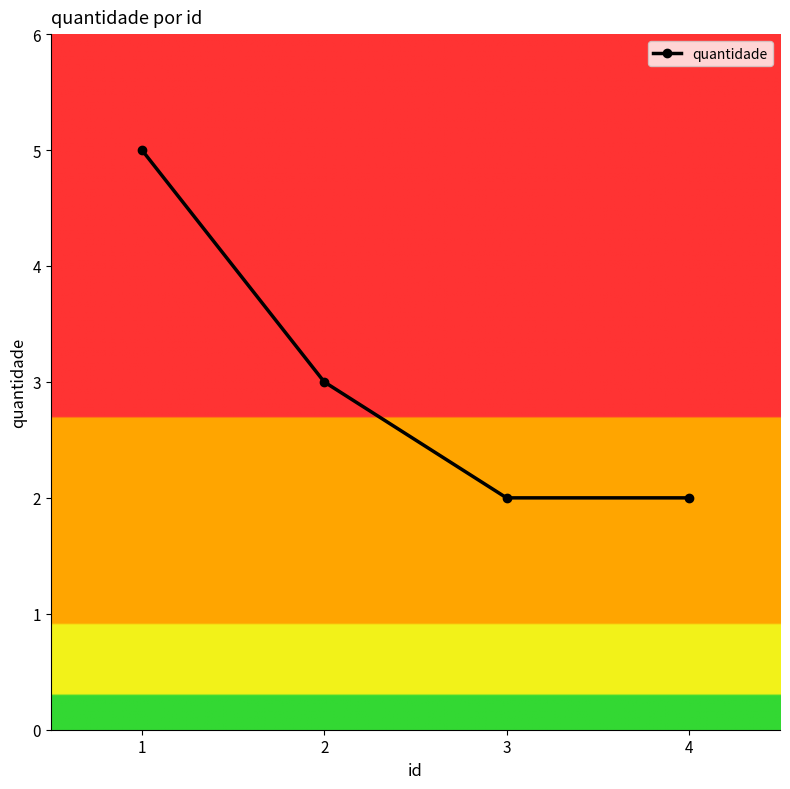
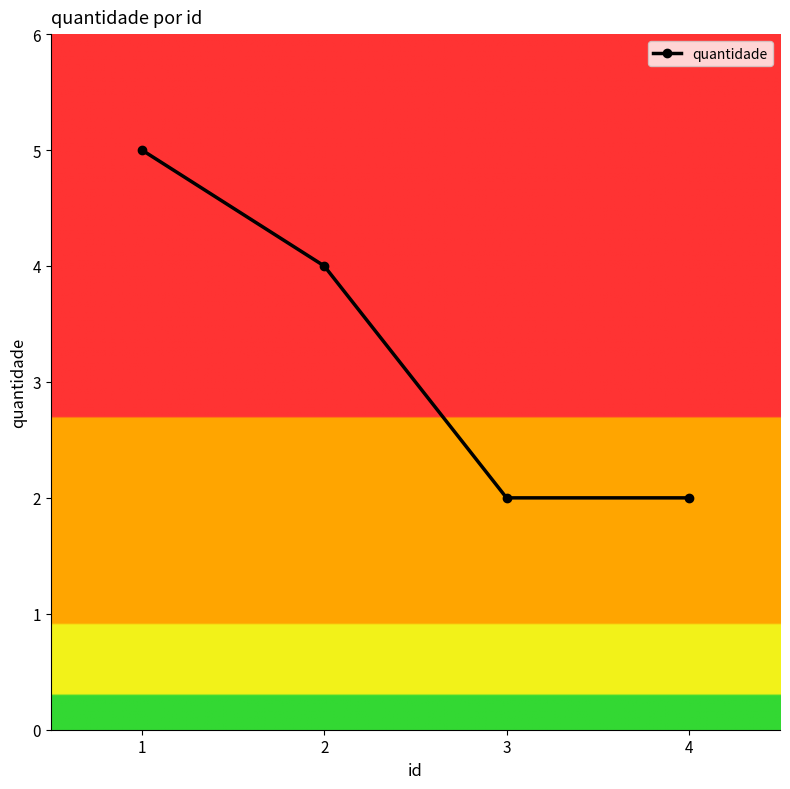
  {
    "1": 5,
-   "2": 3,
+   "2": 4,
    "3": 2,
    "4": 2
  }
